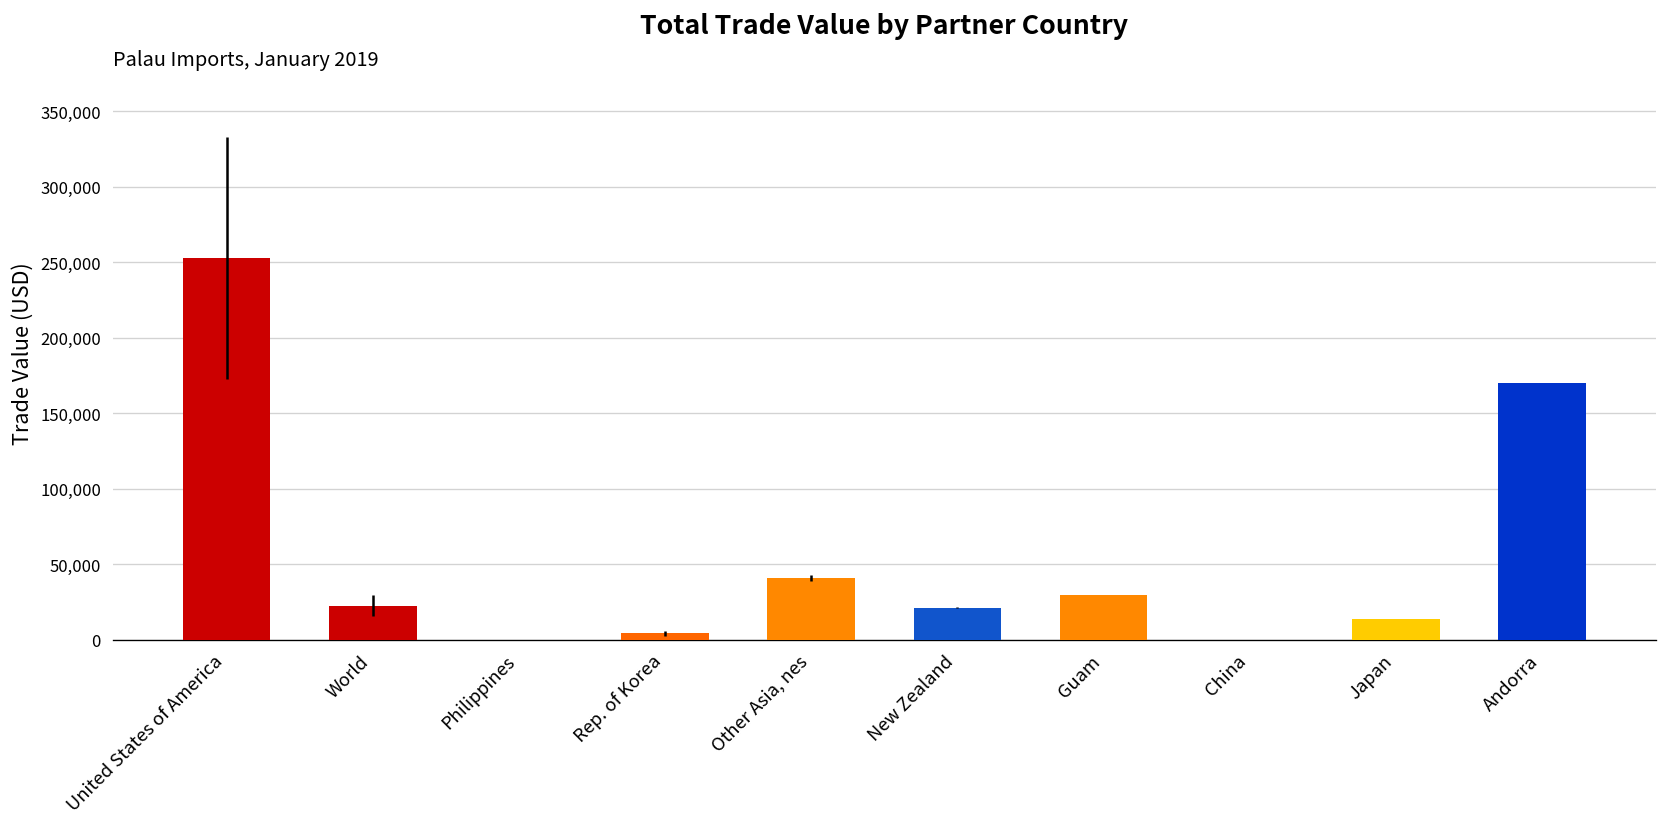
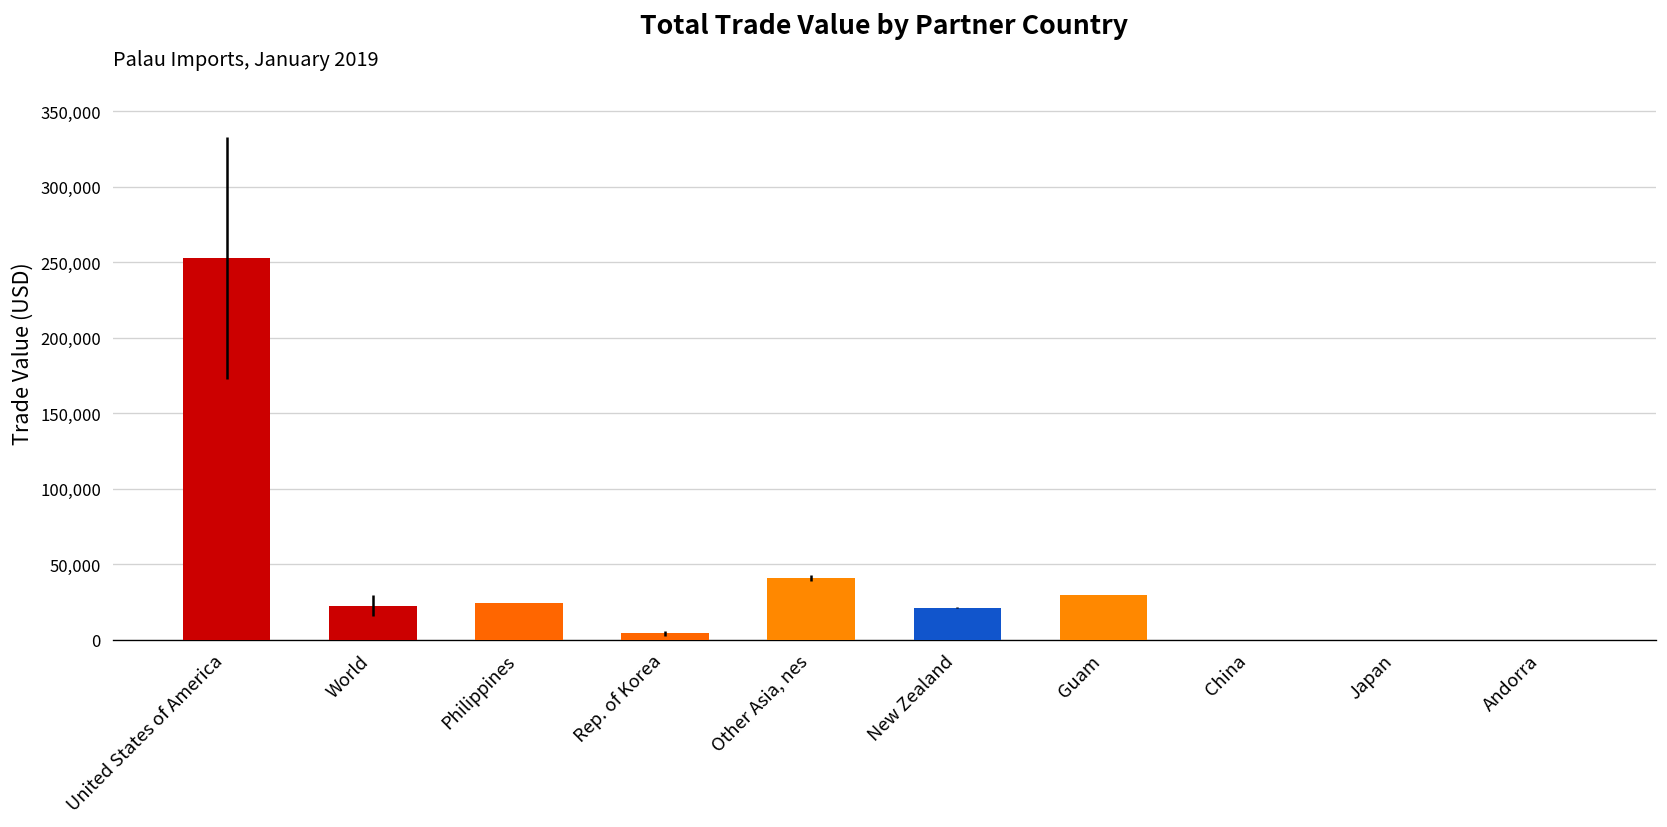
  {
    "United States of America": "253,000",
    "World": "23,000",
-   "Philippines": "0",
+   "Philippines": "24,000",
    "Rep. of Korea": "4,000",
    "Other Asia, nes": "41,000",
    "New Zealand": "21,000",
    "Guam": "30,000",
-   "Japan": "14,000",
-   "Andorra": "170,000"
+   "Japan": "0",
+   "Andorra": "0"
  }
